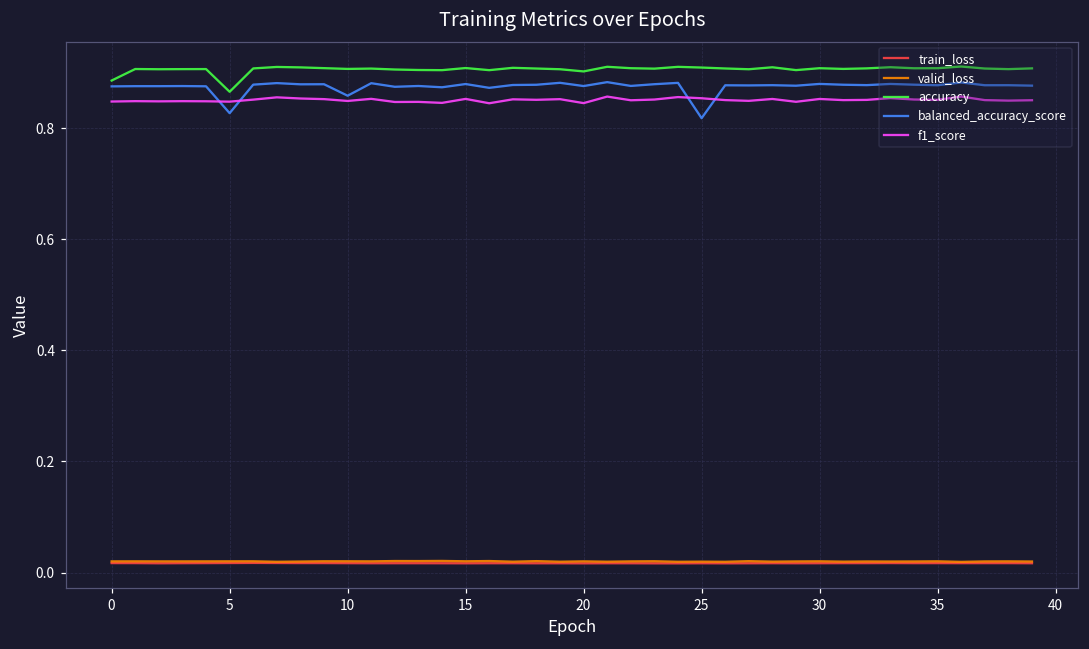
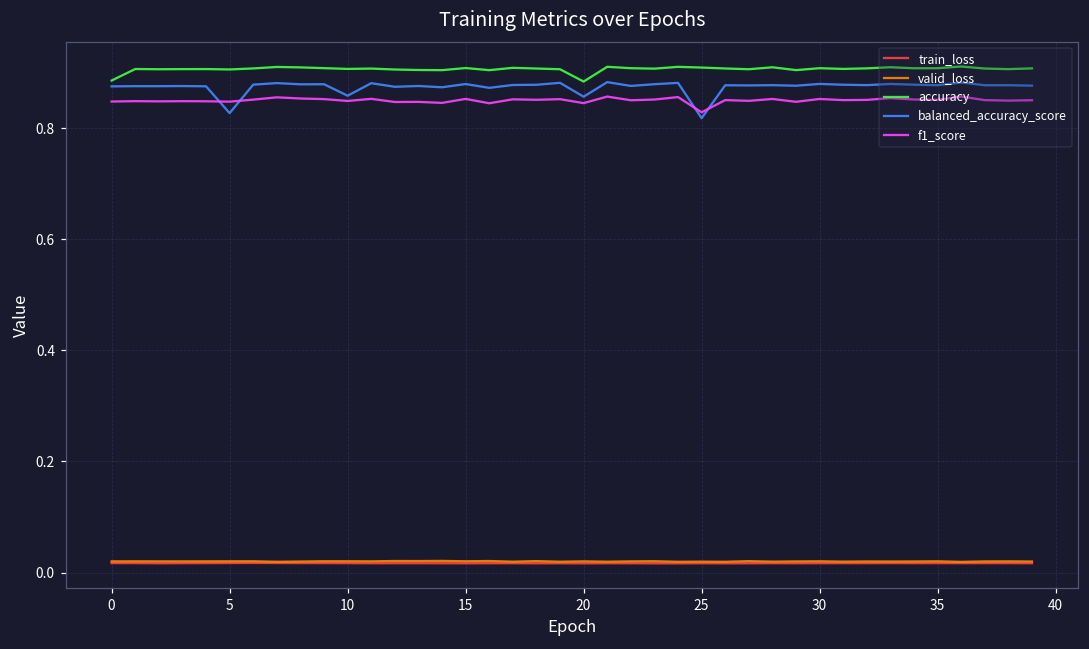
  {
    "accuracy": {
      "0": 0.89,
-     "5": 0.87,
+     "5": 0.91,
      "10": 0.91,
      "15": 0.91,
-     "20": 0.90,
+     "20": 0.88,
      "25": 0.91,
      "30": 0.91
    },
    "balanced_accuracy_score": {
      "0": 0.88,
      "5": 0.83,
      "10": 0.86,
      "15": 0.88,
-     "20": 0.88,
+     "20": 0.86,
      "25": 0.82,
      "30": 0.88
    },
    "f1_score": {
      "0": 0.85,
      "5": 0.85,
      "10": 0.85,
      "15": 0.85,
      "20": 0.84,
-     "25": 0.85,
+     "25": 0.83,
      "30": 0.85
    }
  }
